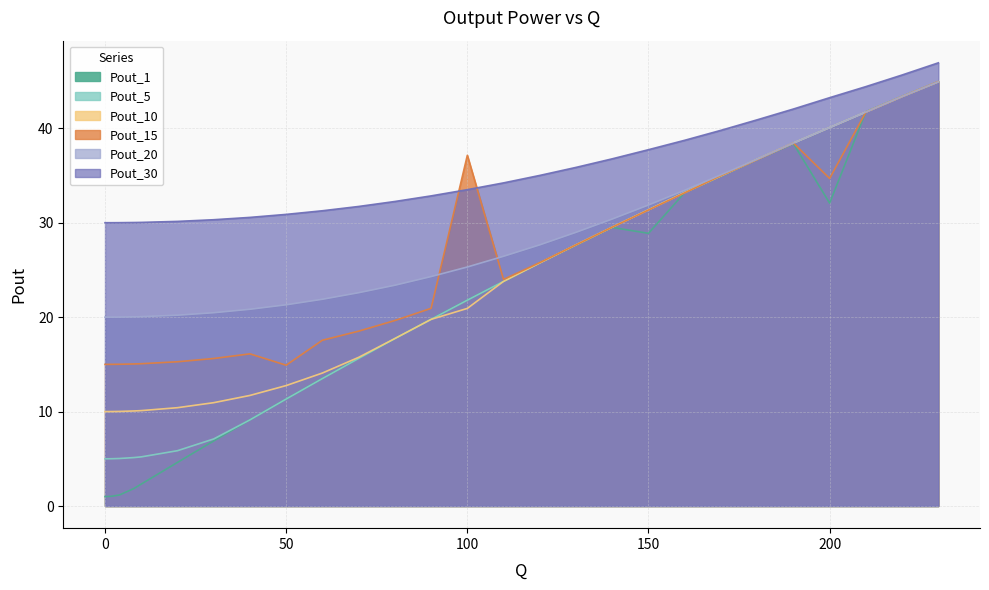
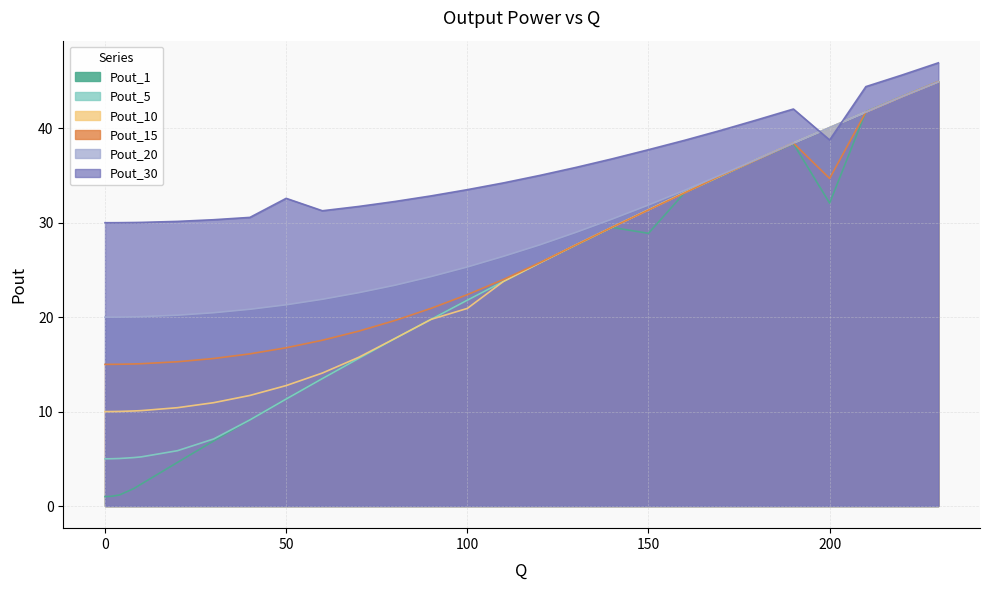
  {
    "Pout_1": {
      "0": 1,
      "150": 29,
      "200": 32
    },
    "Pout_10": {
      "0": 10,
      "50": 13,
      "100": 21
    },
    "Pout_15": {
      "0": 15,
-     "50": 15,
-     "100": 37,
+     "50": 17,
+     "100": 22,
      "200": 35
    },
    "Pout_30": {
      "0": 30,
-     "50": 31,
+     "50": 33,
      "100": 34,
      "150": 38,
-     "200": 43
+     "200": 39
    }
  }
